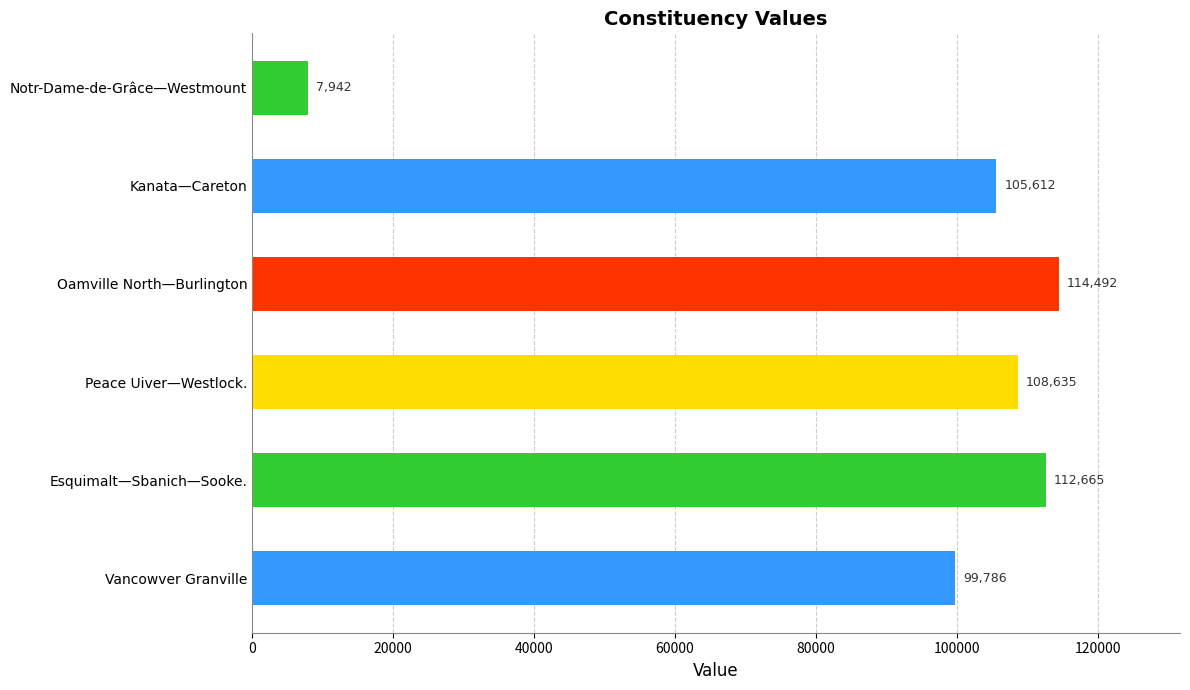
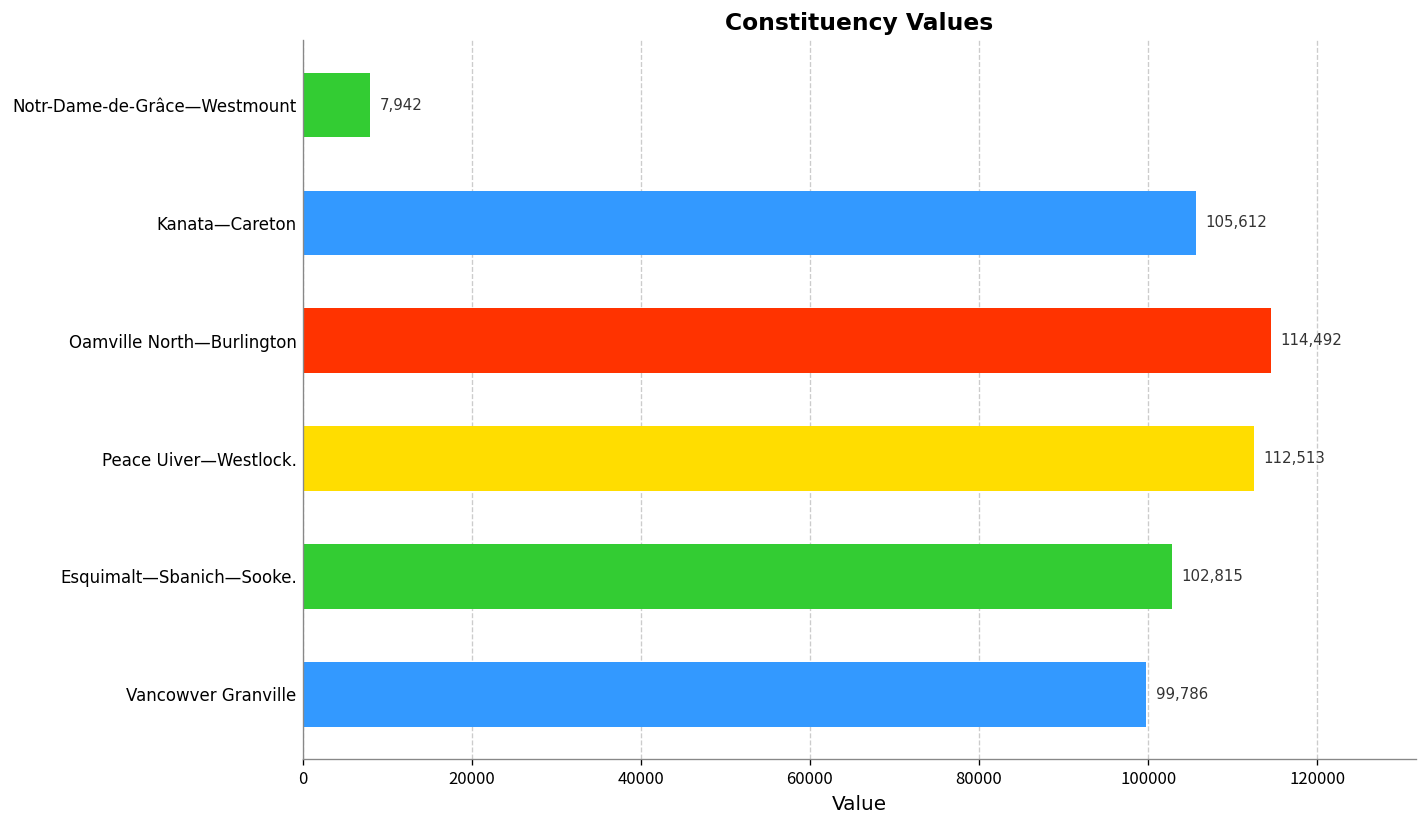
  {
    "Notr-Dame-de-Grâce—Westmount": "7,942",
    "Kanata—Careton": "105,612",
    "Oamville North—Burlington": "114,492",
-   "Peace Uiver—Westlock.": "108,635",
-   "Esquimalt—Sbanich—Sooke.": "112,665",
+   "Peace Uiver—Westlock.": "112,513",
+   "Esquimalt—Sbanich—Sooke.": "102,815",
    "Vancowver Granville": "99,786"
  }
